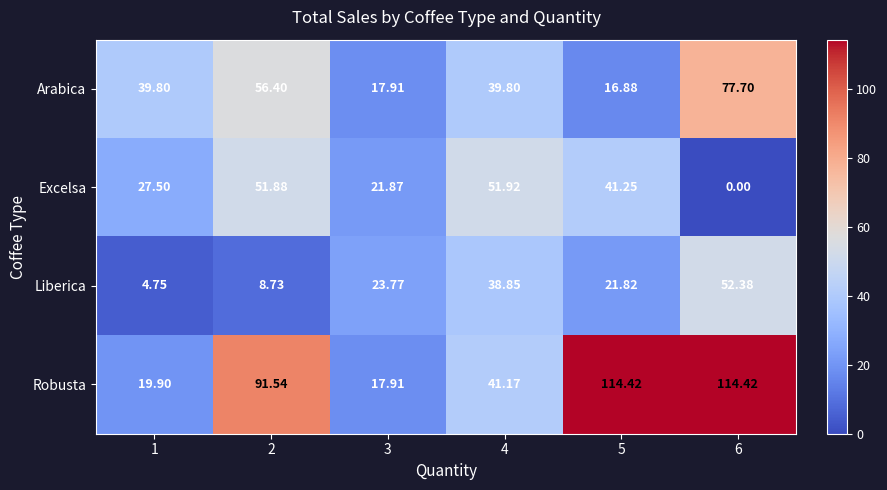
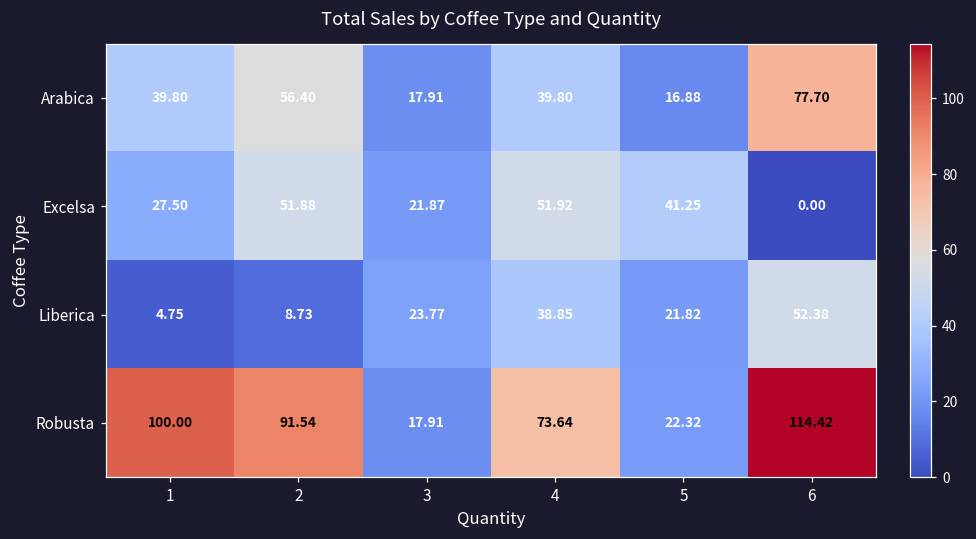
  {
    "Arabica": {
      "1": 39.80,
      "3": 17.91,
      "4": 39.80,
      "5": 16.88,
      "6": 77.70
    },
    "Excelsa": {
      "1": 27.50,
      "3": 21.87,
      "5": 41.25,
      "6": 0.00
    },
    "Liberica": {
      "1": 4.75,
      "2": 8.73,
      "3": 23.77,
      "4": 38.85,
      "5": 21.82
    },
    "Robusta": {
-     "1": 19.90,
+     "1": 100.00,
      "2": 91.54,
      "3": 17.91,
-     "4": 41.17,
-     "5": 114.42,
+     "4": 73.64,
+     "5": 22.32,
      "6": 114.42
    }
  }
